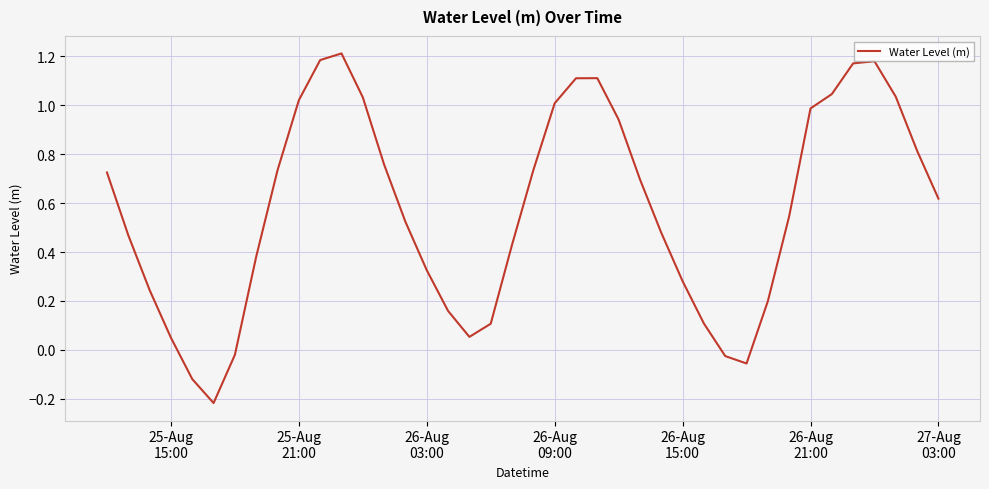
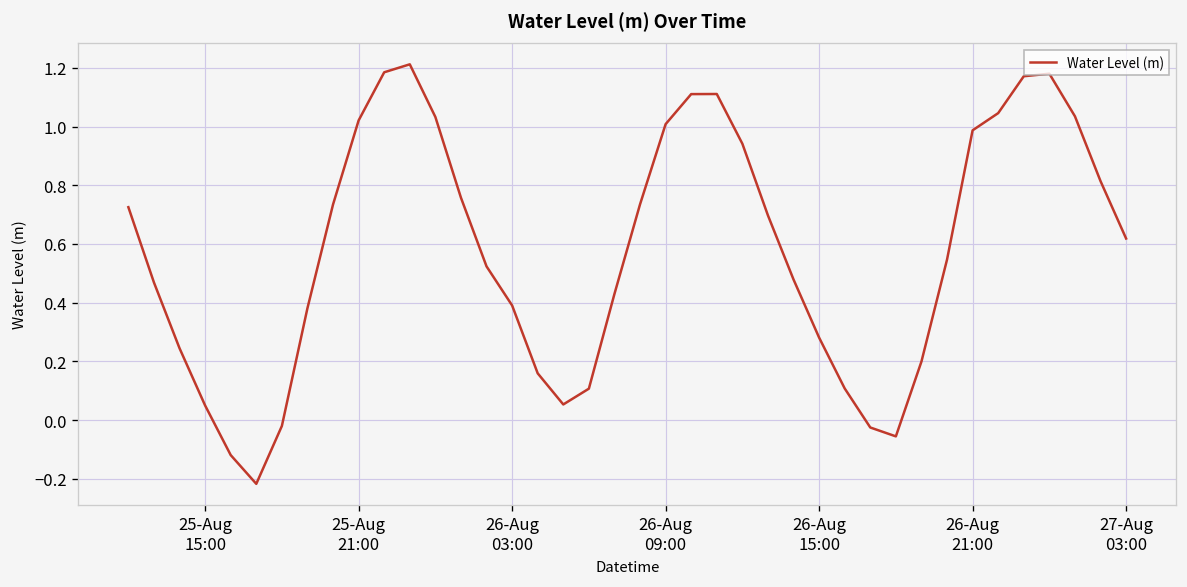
  {
    "25-Aug 15:00": 0.05,
    "25-Aug 21:00": 1.02,
-   "26-Aug 03:00": 0.33,
+   "26-Aug 03:00": 0.39,
    "26-Aug 09:00": 1.01,
    "26-Aug 15:00": 0.28,
    "26-Aug 21:00": 0.99,
    "27-Aug 03:00": 0.62
  }
